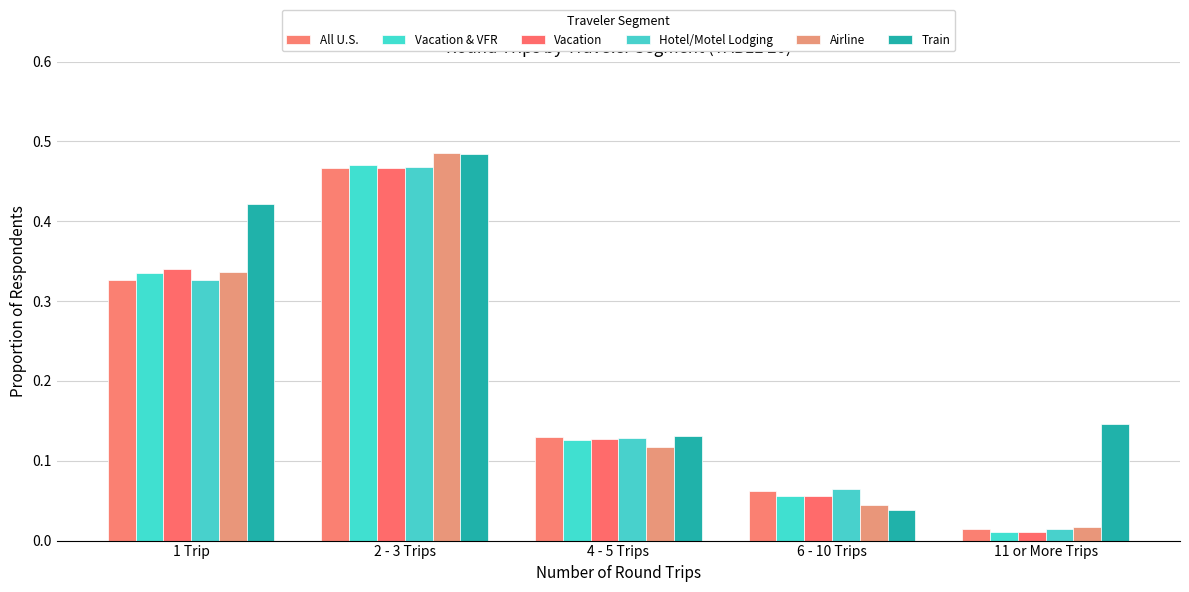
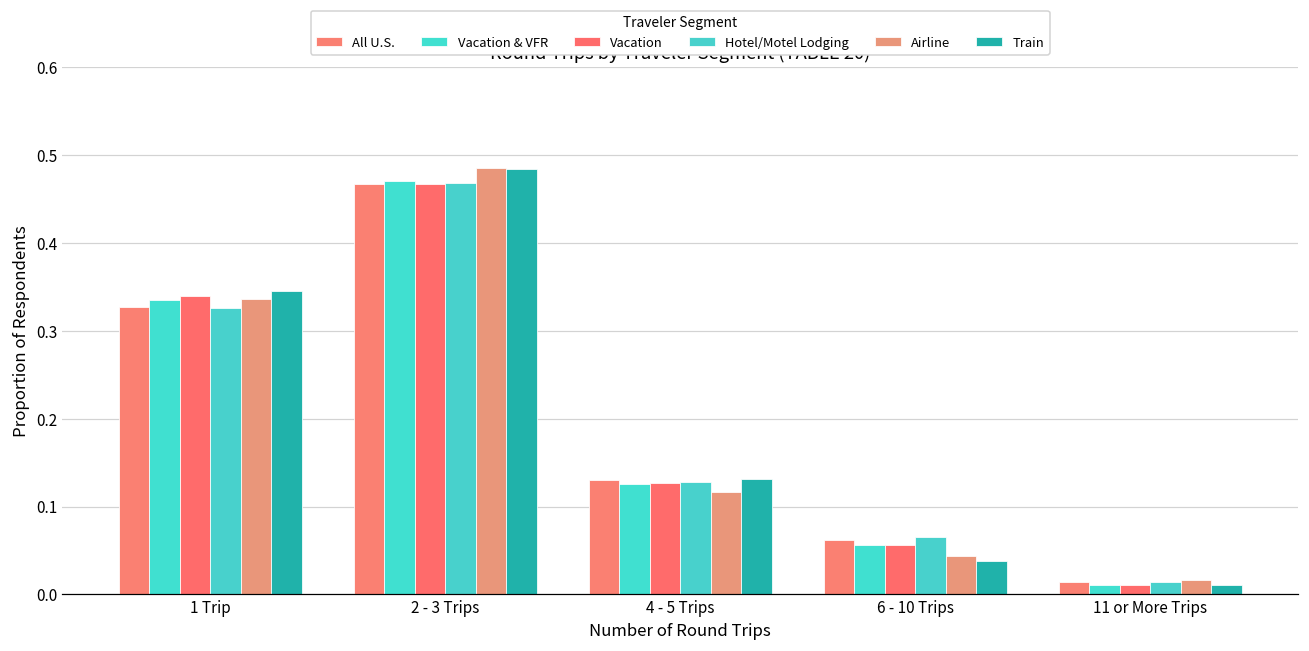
  {
    "Train": {
-     "1 Trip": 0.42,
+     "1 Trip": 0.35,
      "2 - 3 Trips": 0.48,
      "4 - 5 Trips": 0.13,
      "6 - 10 Trips": 0.04,
-     "11 or More Trips": 0.15
+     "11 or More Trips": 0.01
    }
  }
